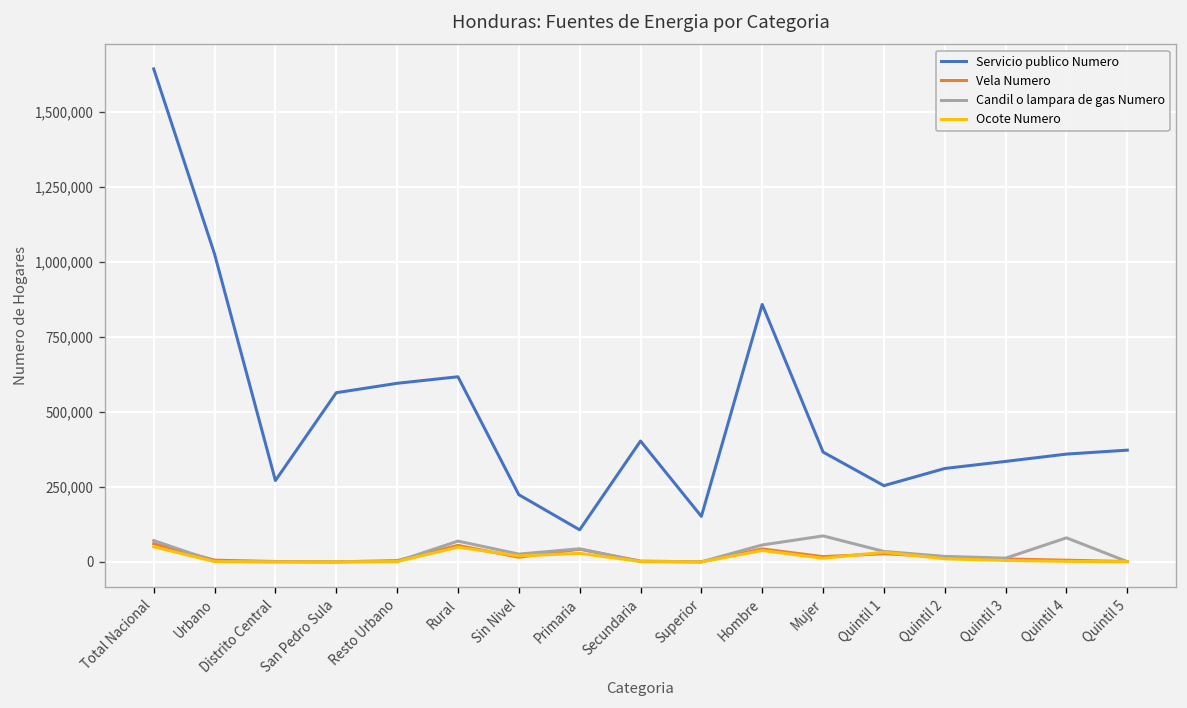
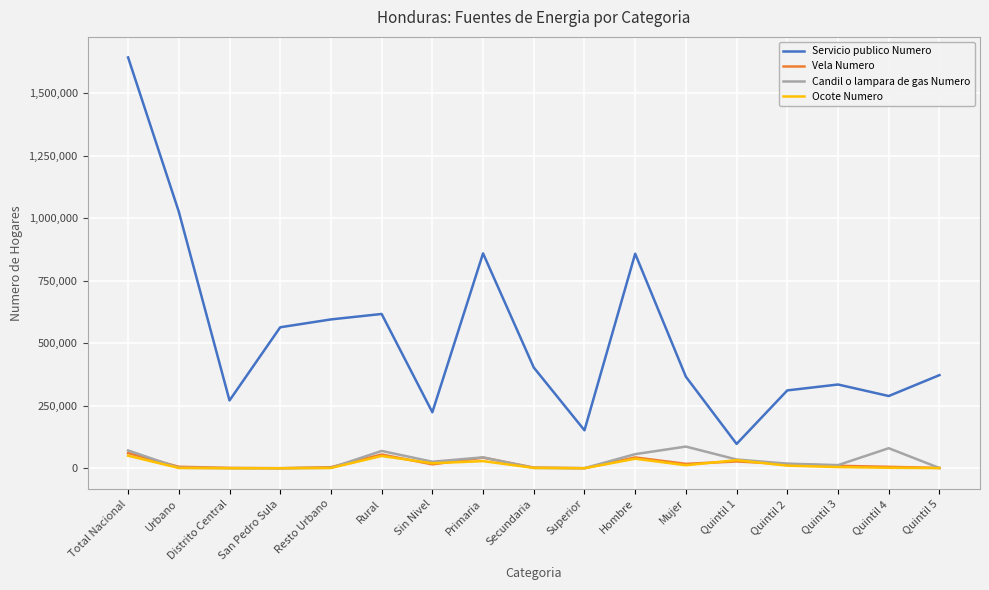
  {
    "Servicio publico Numero": {
      "Total Nacional": "1,640,000",
      "Urbano": "1,030,000",
      "Distrito Central": "270,000",
      "San Pedro Sula": "560,000",
      "Resto Urbano": "600,000",
      "Rural": "620,000",
      "Sin Nivel": "220,000",
-     "Primaria": "110,000",
+     "Primaria": "860,000",
      "Secundaria": "400,000",
      "Superior": "150,000",
      "Hombre": "860,000",
      "Mujer": "370,000",
-     "Quintil 1": "250,000",
+     "Quintil 1": "100,000",
      "Quintil 2": "310,000",
      "Quintil 3": "340,000",
-     "Quintil 4": "360,000",
+     "Quintil 4": "290,000",
      "Quintil 5": "370,000"
    },
    "Vela Numero": {
      "Total Nacional": "60,000"
    },
    "Candil o lampara de gas Numero": {
      "Total Nacional": "70,000",
      "Rural": "70,000",
      "Hombre": "60,000",
      "Mujer": "90,000",
      "Quintil 4": "80,000"
    },
    "Ocote Numero": {
      "Total Nacional": "50,000",
      "Primaria": "30,000"
    }
  }
